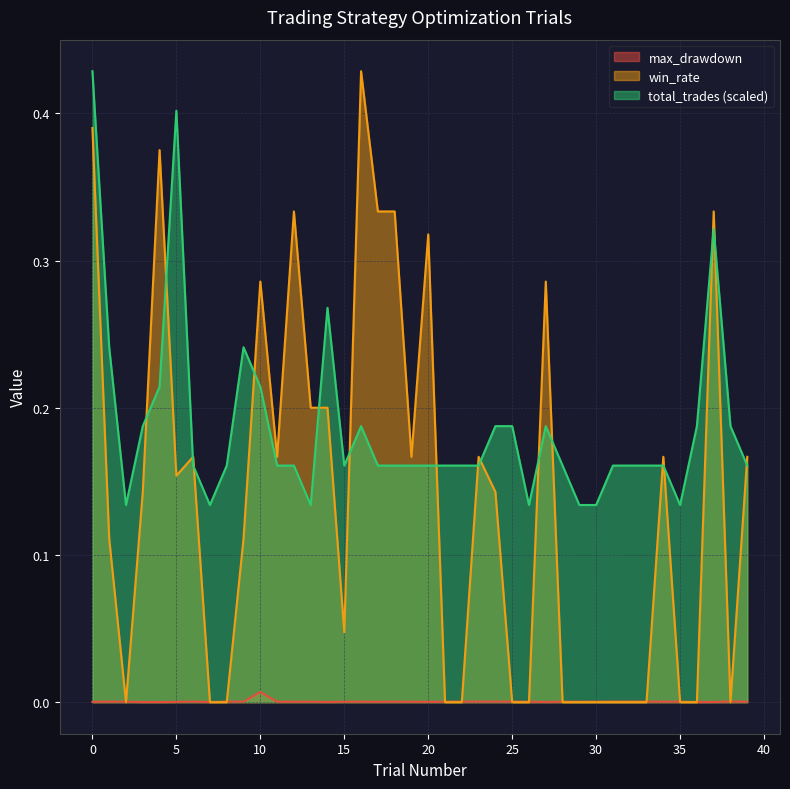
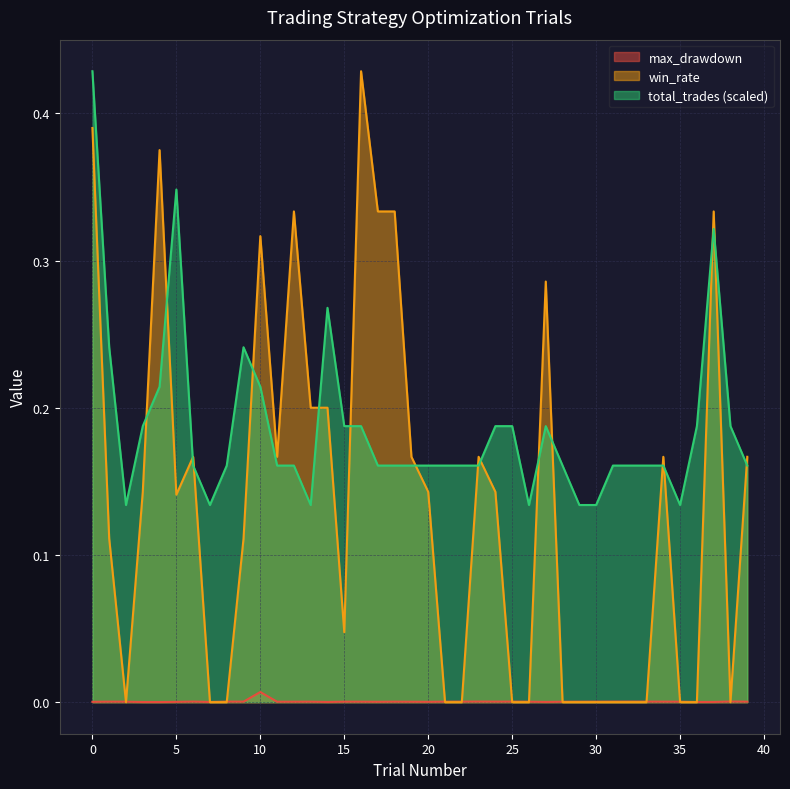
  {
    "max_drawdown": {
      "0": 0.000,
      "5": 0.000,
      "10": 0.007,
      "15": 0.000,
      "20": 0.000
    },
    "win_rate": {
      "0": 0.390,
-     "5": 0.154,
-     "10": 0.286,
+     "5": 0.141,
+     "10": 0.317,
      "15": 0.047,
-     "20": 0.318
+     "20": 0.143
    },
    "total_trades (scaled)": {
      "0": 0.429,
-     "5": 0.402,
+     "5": 0.348,
      "10": 0.214,
-     "15": 0.161,
+     "15": 0.188,
      "20": 0.161,
      "25": 0.188,
      "30": 0.134,
      "35": 0.134
    }
  }
